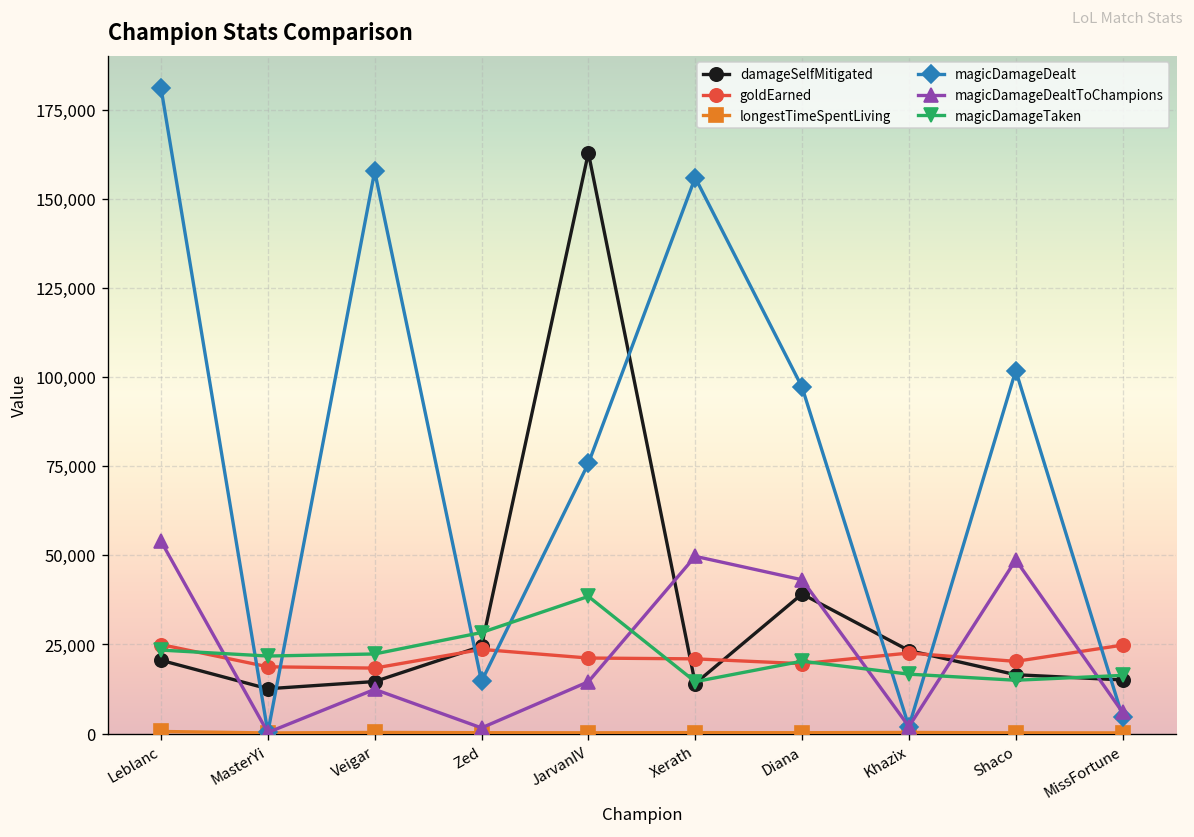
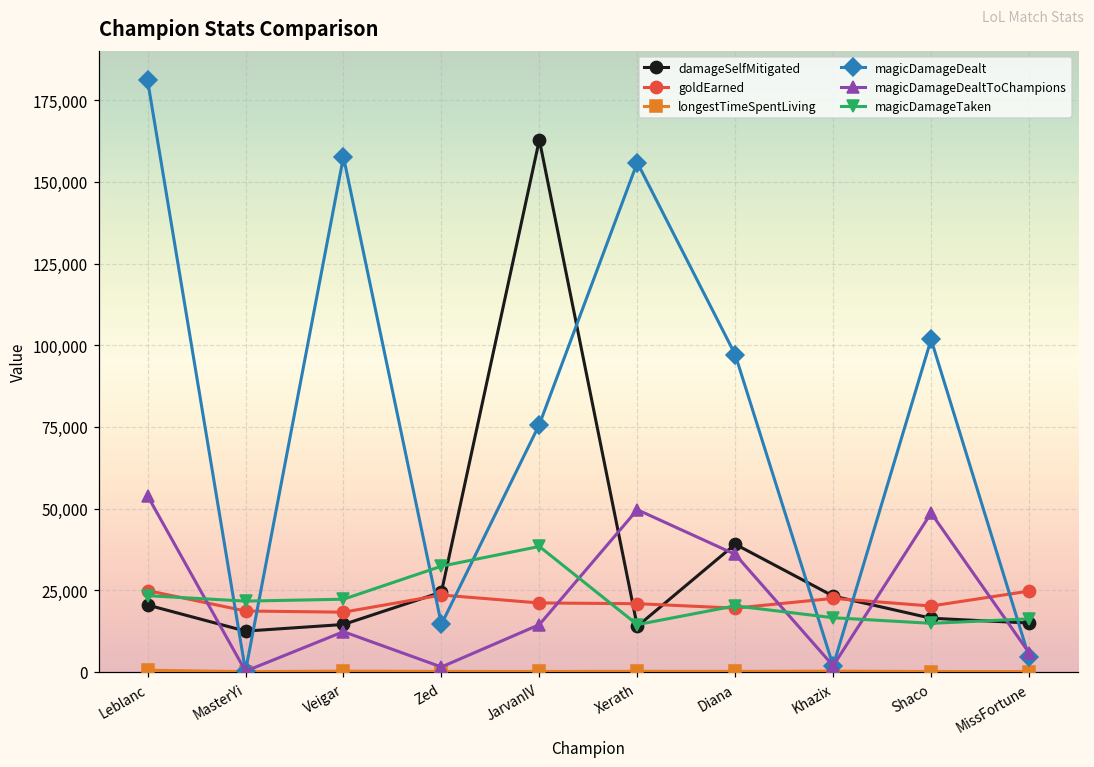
  {
    "damageSelfMitigated": {
      "Leblanc": "21,000",
      "MasterYi": "13,000",
      "Veigar": "15,000",
      "Zed": "24,000",
      "JarvanIV": "163,000",
      "Diana": "39,000",
      "Shaco": "17,000",
      "MissFortune": "15,000"
    },
    "magicDamageDealt": {
      "Leblanc": "181,000",
      "Veigar": "158,000",
      "Zed": "15,000",
      "JarvanIV": "76,000",
      "Xerath": "156,000",
      "Diana": "97,000",
      "Shaco": "102,000",
      "MissFortune": "5,000"
    },
    "magicDamageDealtToChampions": {
      "Leblanc": "54,000",
      "Veigar": "12,000",
      "Zed": "2,000",
      "JarvanIV": "15,000",
      "Xerath": "50,000",
-     "Diana": "43,000",
+     "Diana": "36,000",
      "Shaco": "49,000",
      "MissFortune": "6,000"
    },
    "magicDamageTaken": {
      "Leblanc": "23,000",
      "MasterYi": "22,000",
      "Veigar": "22,000",
-     "Zed": "28,000",
+     "Zed": "32,000",
      "JarvanIV": "38,000",
      "Khazix": "17,000",
      "Shaco": "15,000",
      "MissFortune": "16,000"
    }
  }
